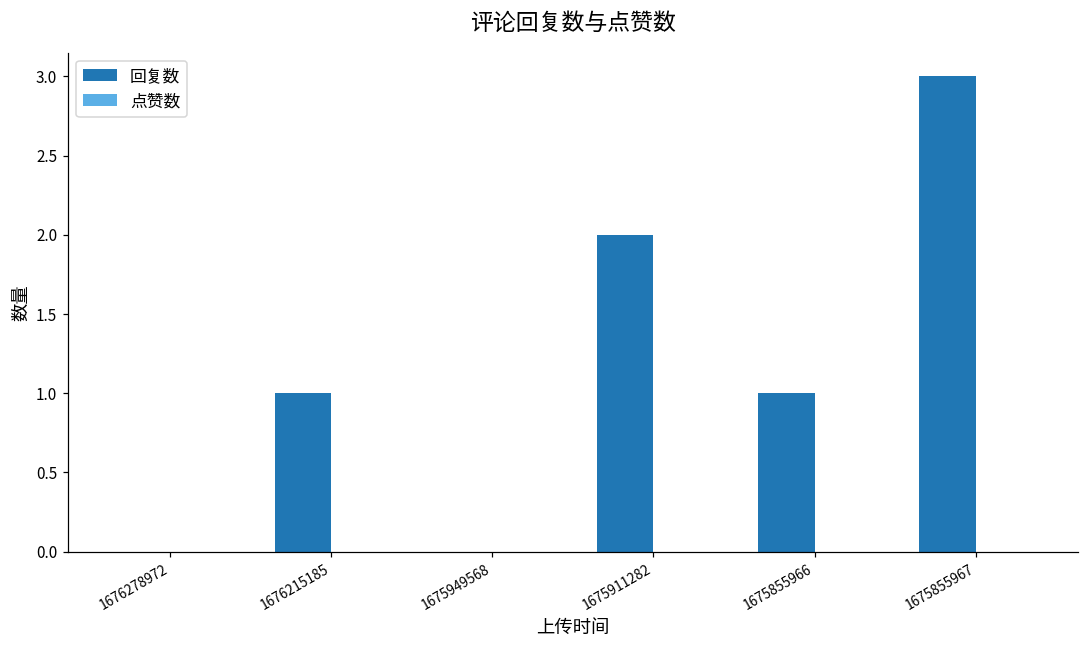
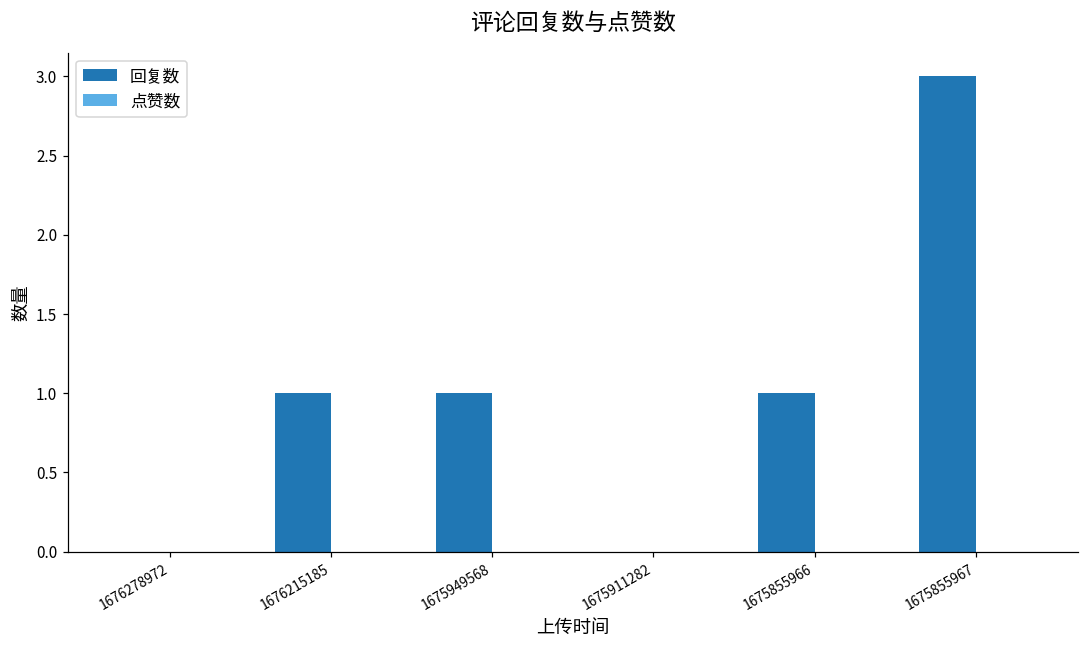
  {
    "回复数": {
      "1676278972": 0,
      "1676215185": 1,
-     "1675949568": 0,
-     "1675911282": 2,
+     "1675949568": 1,
+     "1675911282": 0,
      "1675855966": 1,
      "1675855967": 3
    },
    "点赞数": {
      "1676278972": 0,
      "1676215185": 0,
      "1675949568": 0,
      "1675911282": 0,
      "1675855966": 0,
      "1675855967": 0
    }
  }
